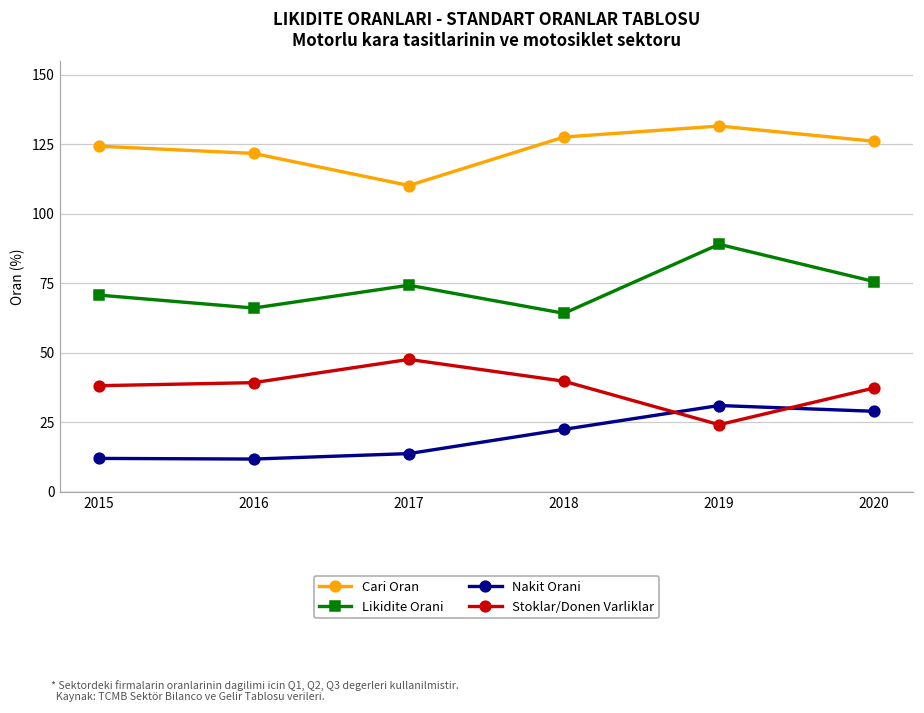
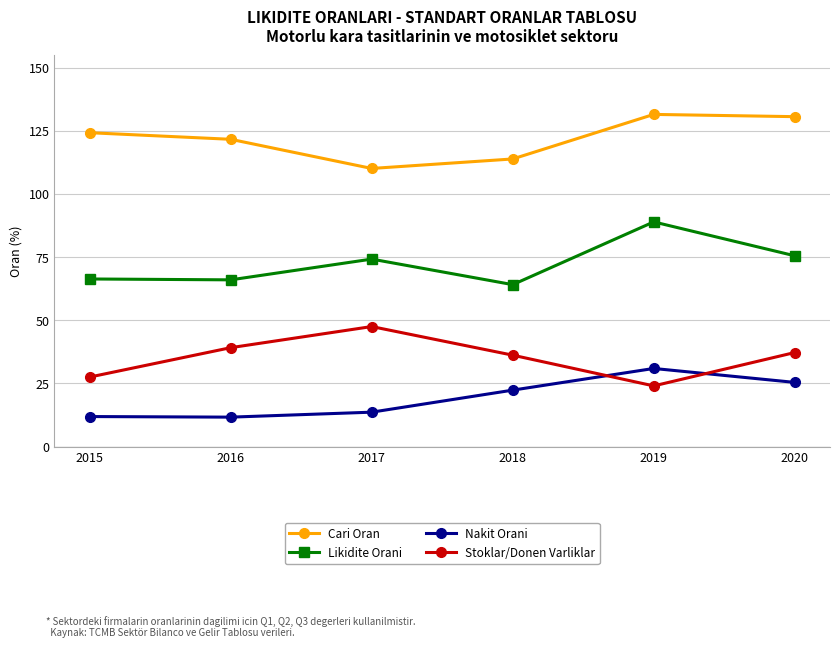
  {
    "Cari Oran": {
      "2015": 124,
      "2016": 122,
      "2017": 110,
-     "2018": 128,
+     "2018": 114,
      "2019": 131,
-     "2020": 126
+     "2020": 131
    },
    "Likidite Orani": {
-     "2015": 71,
+     "2015": 66,
      "2016": 66,
      "2017": 74,
      "2018": 64,
      "2019": 89,
      "2020": 76
    },
    "Nakit Orani": {
      "2015": 12,
      "2016": 12,
      "2017": 14,
      "2018": 22,
      "2019": 31,
-     "2020": 29
+     "2020": 25
    },
    "Stoklar/Donen Varliklar": {
-     "2015": 38,
+     "2015": 28,
      "2016": 39,
      "2017": 48,
-     "2018": 40,
+     "2018": 36,
      "2019": 24,
      "2020": 37
    }
  }
